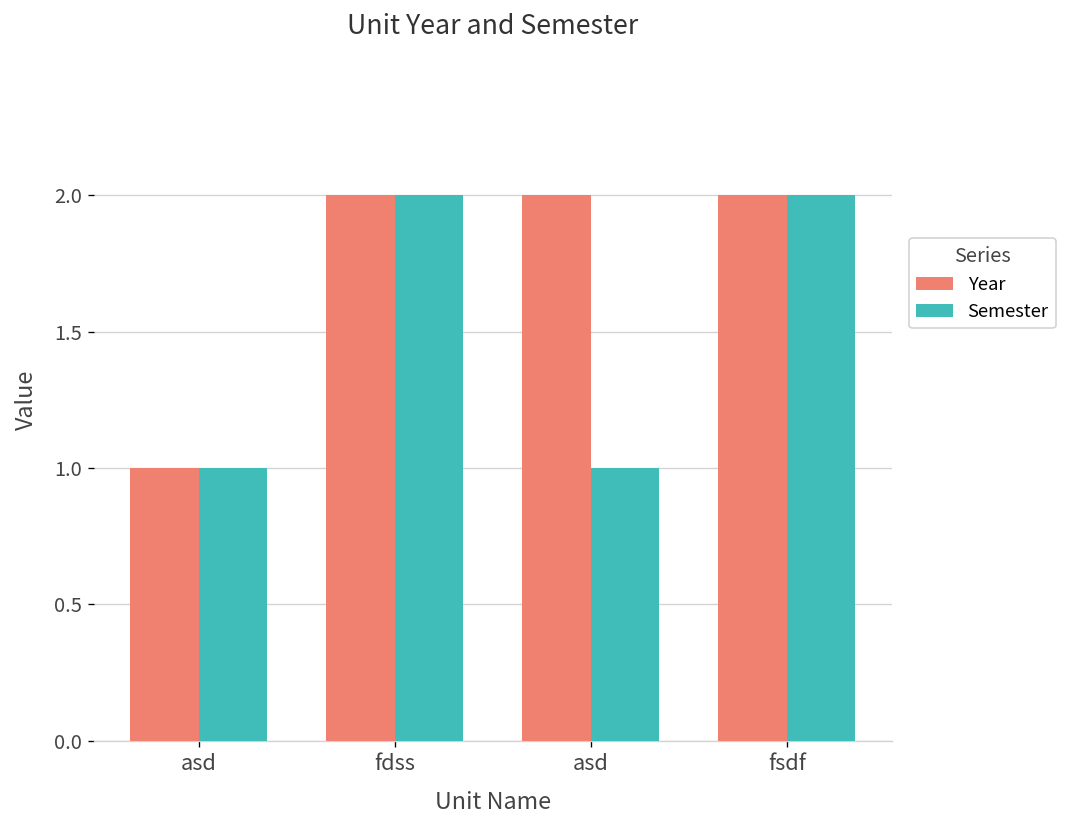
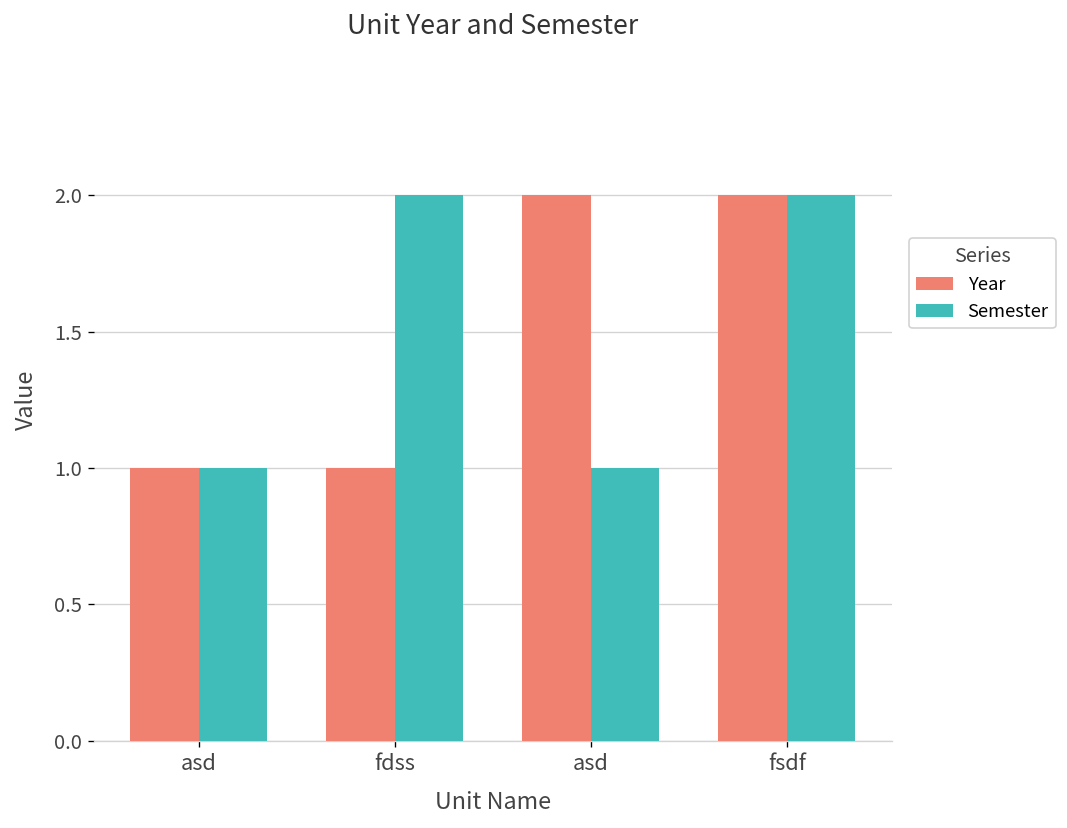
  {
    "Year": {
-     "fdss": 2,
+     "fdss": 1,
      "fsdf": 2
    },
    "Semester": {
      "fdss": 2,
      "fsdf": 2
    }
  }
